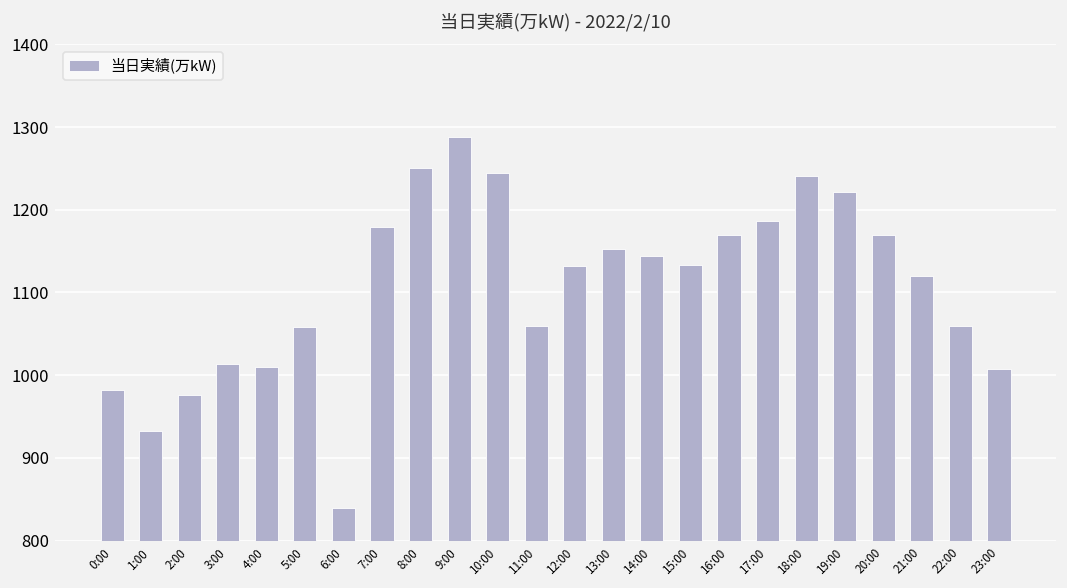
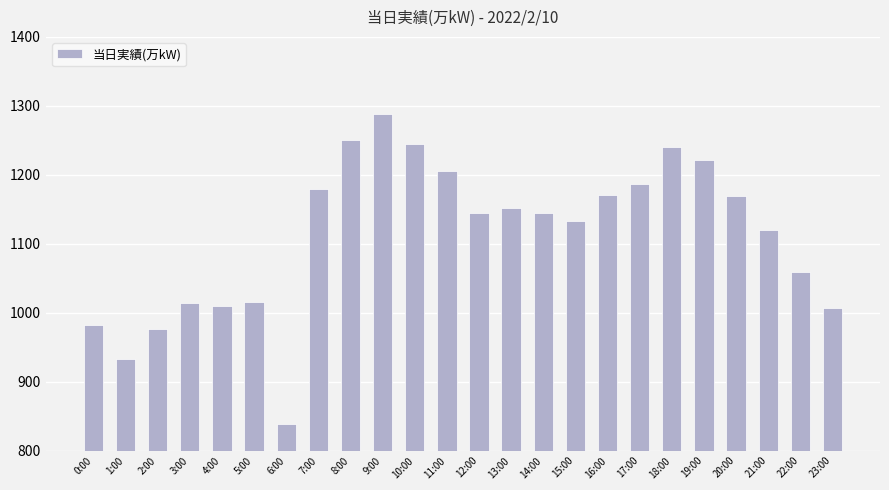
  {
    "0:00": 980,
    "1:00": 930,
    "2:00": 980,
    "3:00": 1010,
    "4:00": 1010,
-   "5:00": 1060,
+   "5:00": 1020,
    "6:00": 840,
    "7:00": 1180,
    "8:00": 1250,
    "9:00": 1290,
    "10:00": 1240,
-   "11:00": 1060,
-   "12:00": 1130,
+   "11:00": 1210,
+   "12:00": 1150,
    "13:00": 1150,
    "14:00": 1140,
    "15:00": 1130,
    "16:00": 1170,
    "17:00": 1190,
    "18:00": 1240,
    "19:00": 1220,
    "20:00": 1170,
    "21:00": 1120,
    "22:00": 1060,
    "23:00": 1010
  }
